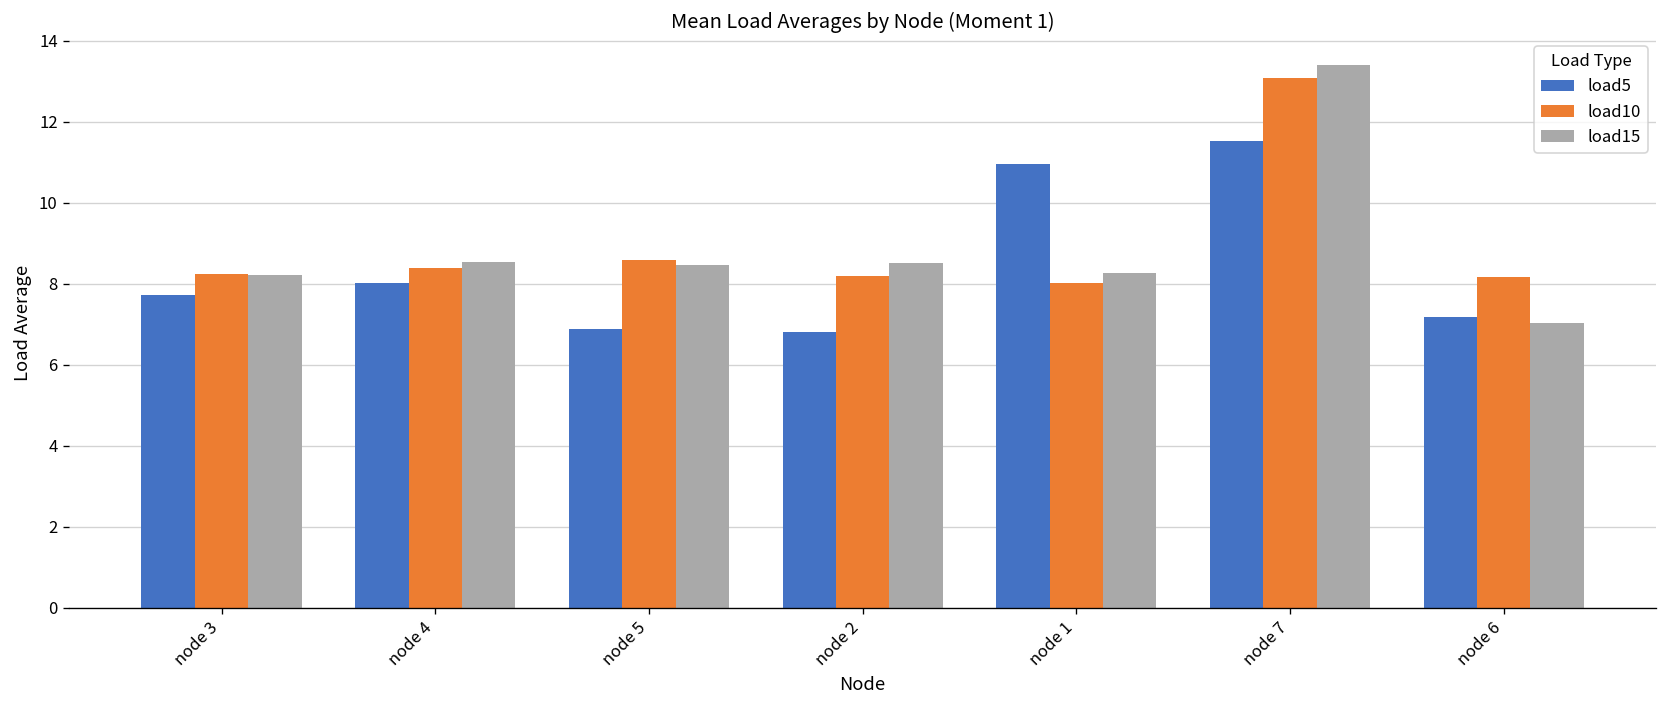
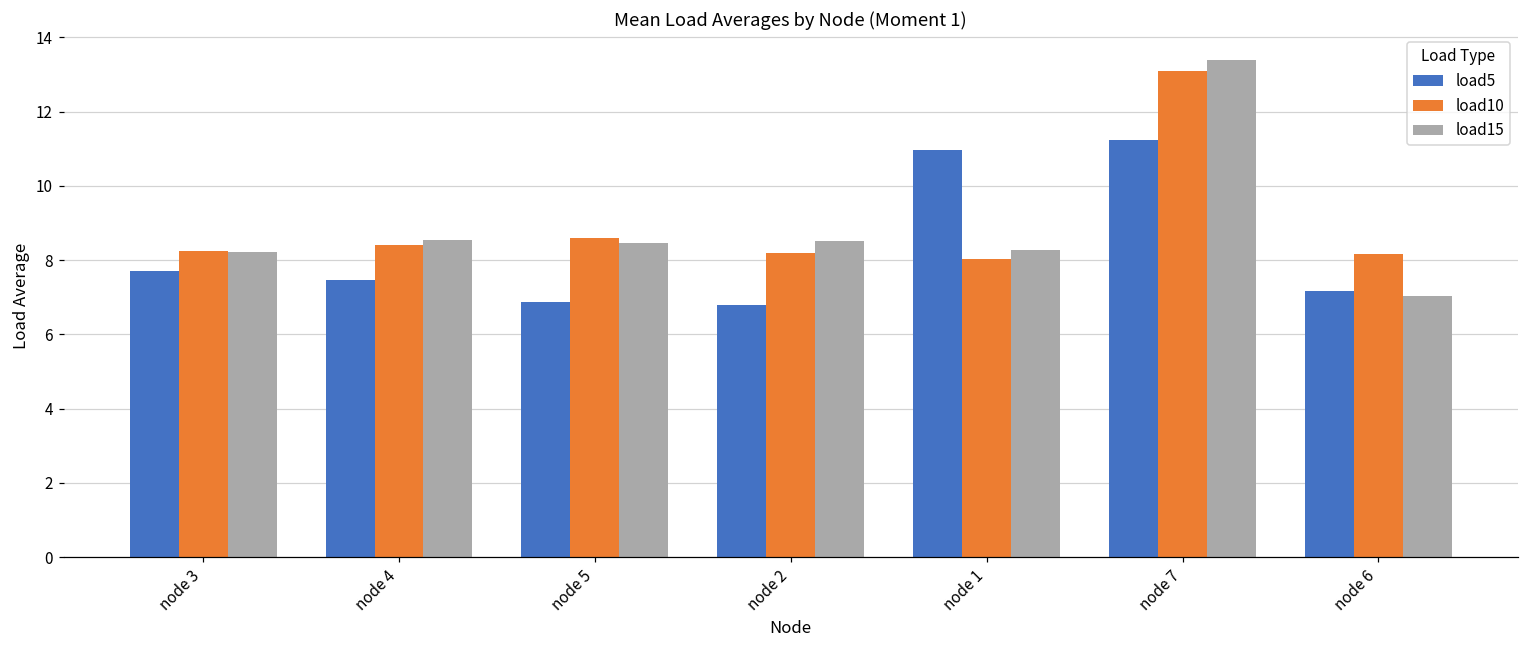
  {
    "load5": {
      "node 3": 7.7,
-     "node 4": 8.0,
+     "node 4": 7.5,
      "node 5": 6.9,
      "node 2": 6.8,
      "node 1": 11.0,
-     "node 7": 11.5,
+     "node 7": 11.2,
      "node 6": 7.2
    },
    "load10": {
      "node 3": 8.2,
      "node 4": 8.4,
      "node 5": 8.6,
      "node 2": 8.2,
      "node 1": 8.0,
      "node 7": 13.1,
      "node 6": 8.2
    },
    "load15": {
      "node 3": 8.2,
      "node 4": 8.5,
      "node 5": 8.5,
      "node 2": 8.5,
      "node 1": 8.3,
      "node 7": 13.4,
      "node 6": 7.0
    }
  }
